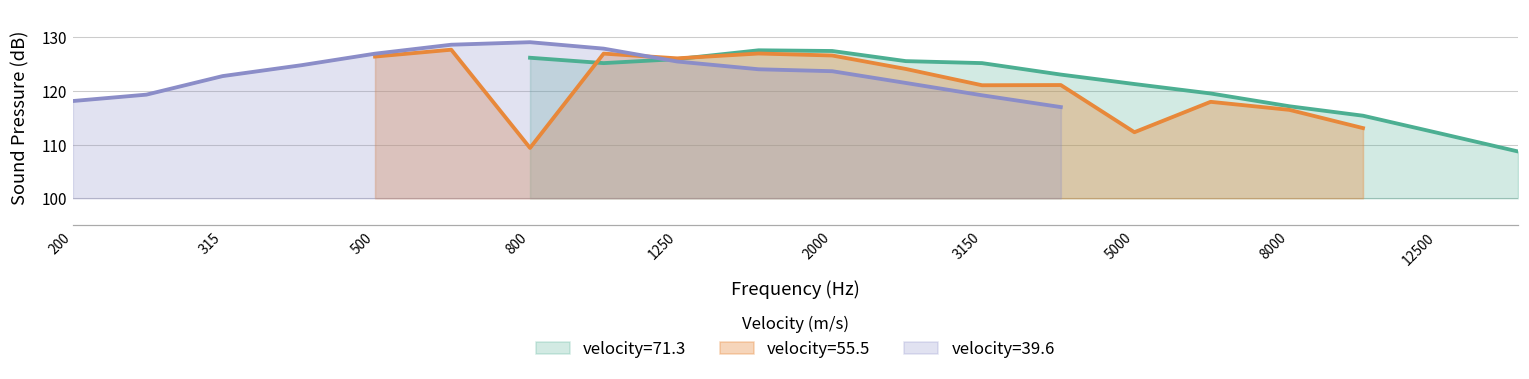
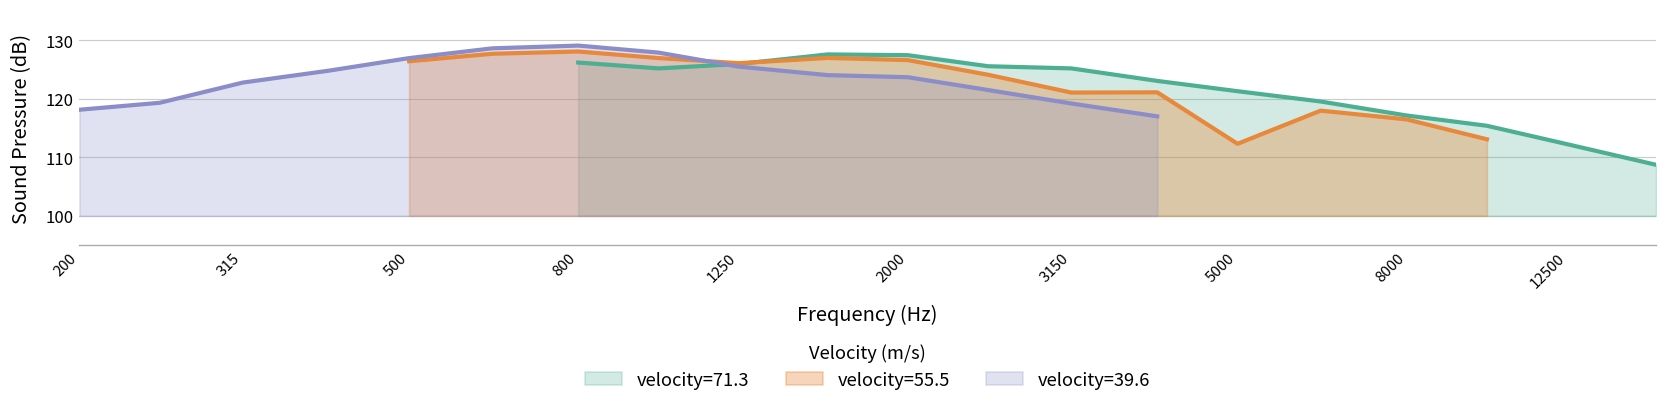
  {
    "velocity=55.5": {
      "500": 126,
-     "800": 109,
+     "800": 128,
      "2000": 127,
      "3150": 121,
      "5000": 112,
      "8000": 116
    }
  }
